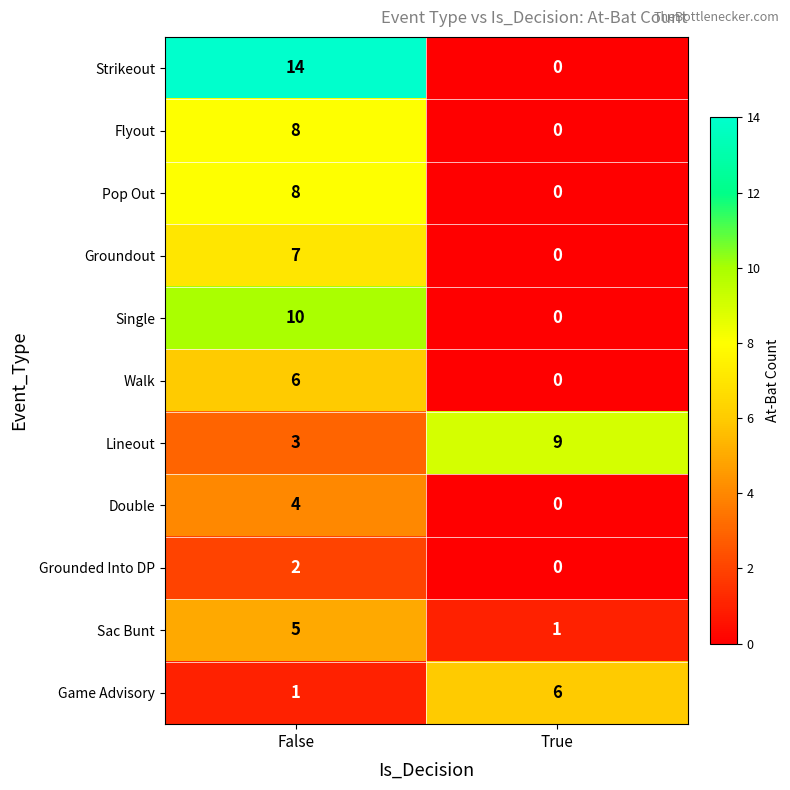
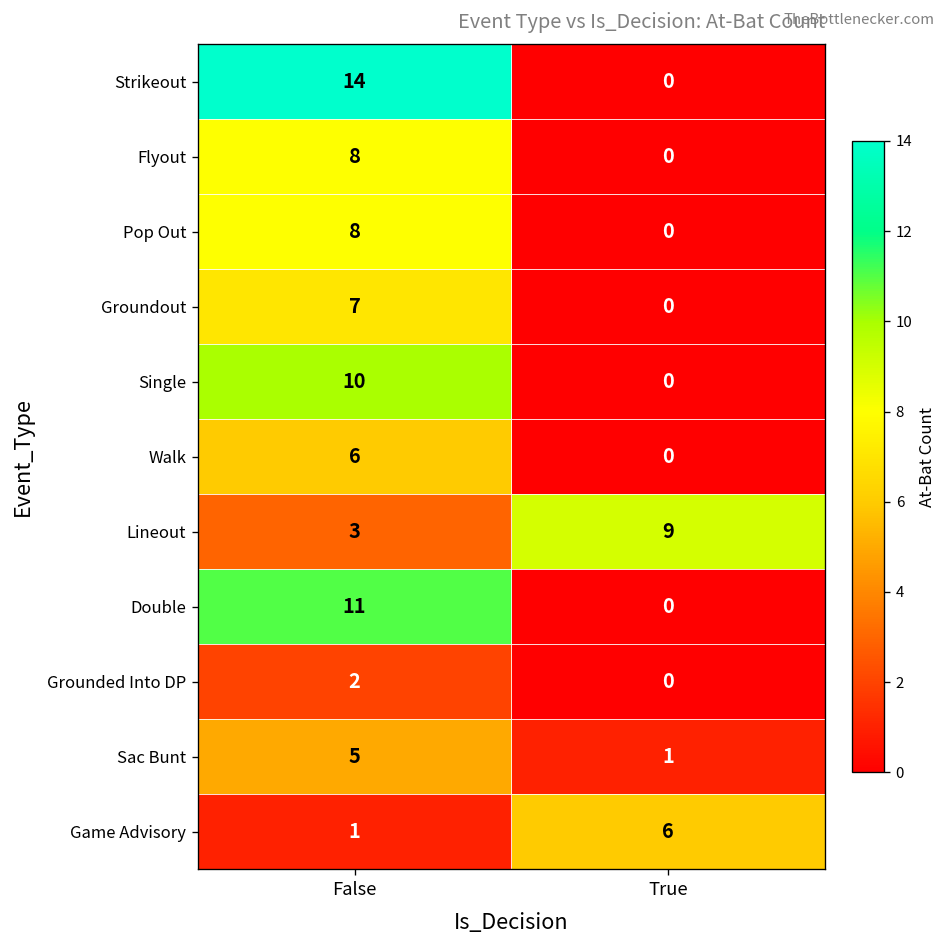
  {
    "Strikeout": {
      "False": 14,
      "True": 0
    },
    "Flyout": {
      "False": 8,
      "True": 0
    },
    "Pop Out": {
      "False": 8,
      "True": 0
    },
    "Groundout": {
      "False": 7,
      "True": 0
    },
    "Single": {
      "False": 10,
      "True": 0
    },
    "Walk": {
      "False": 6,
      "True": 0
    },
    "Lineout": {
      "False": 3,
      "True": 9
    },
    "Double": {
-     "False": 4,
+     "False": 11,
      "True": 0
    },
    "Grounded Into DP": {
      "False": 2,
      "True": 0
    },
    "Sac Bunt": {
      "False": 5,
      "True": 1
    },
    "Game Advisory": {
      "False": 1,
      "True": 6
    }
  }
